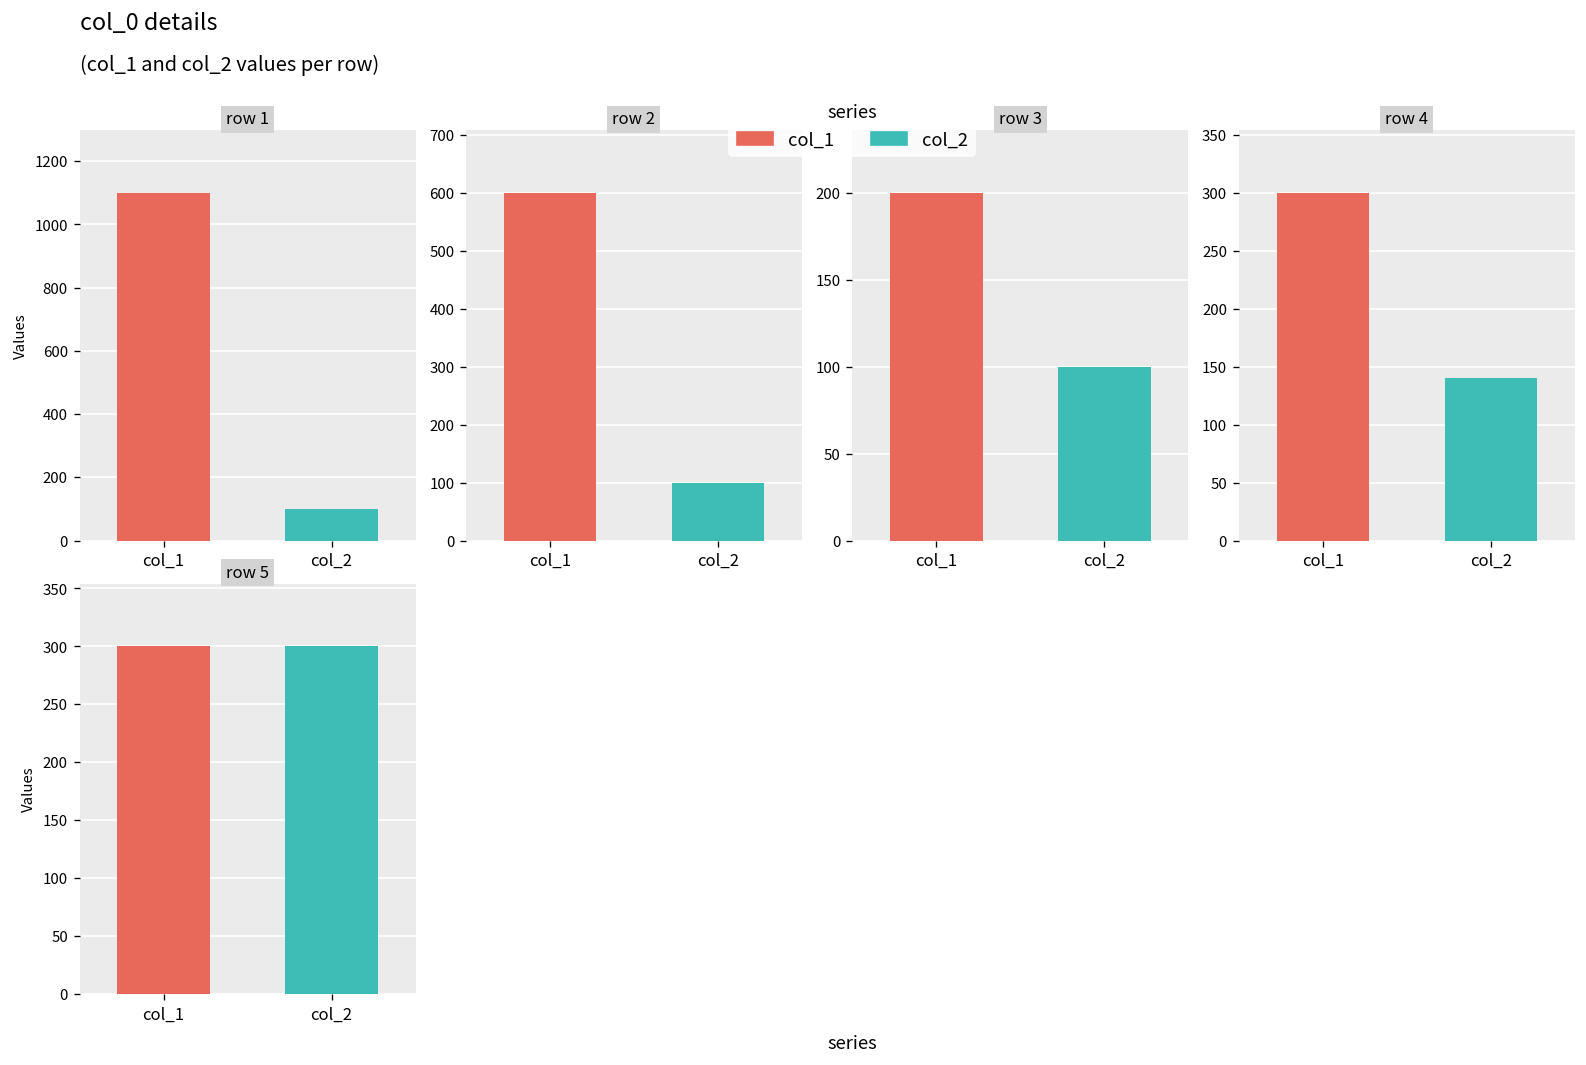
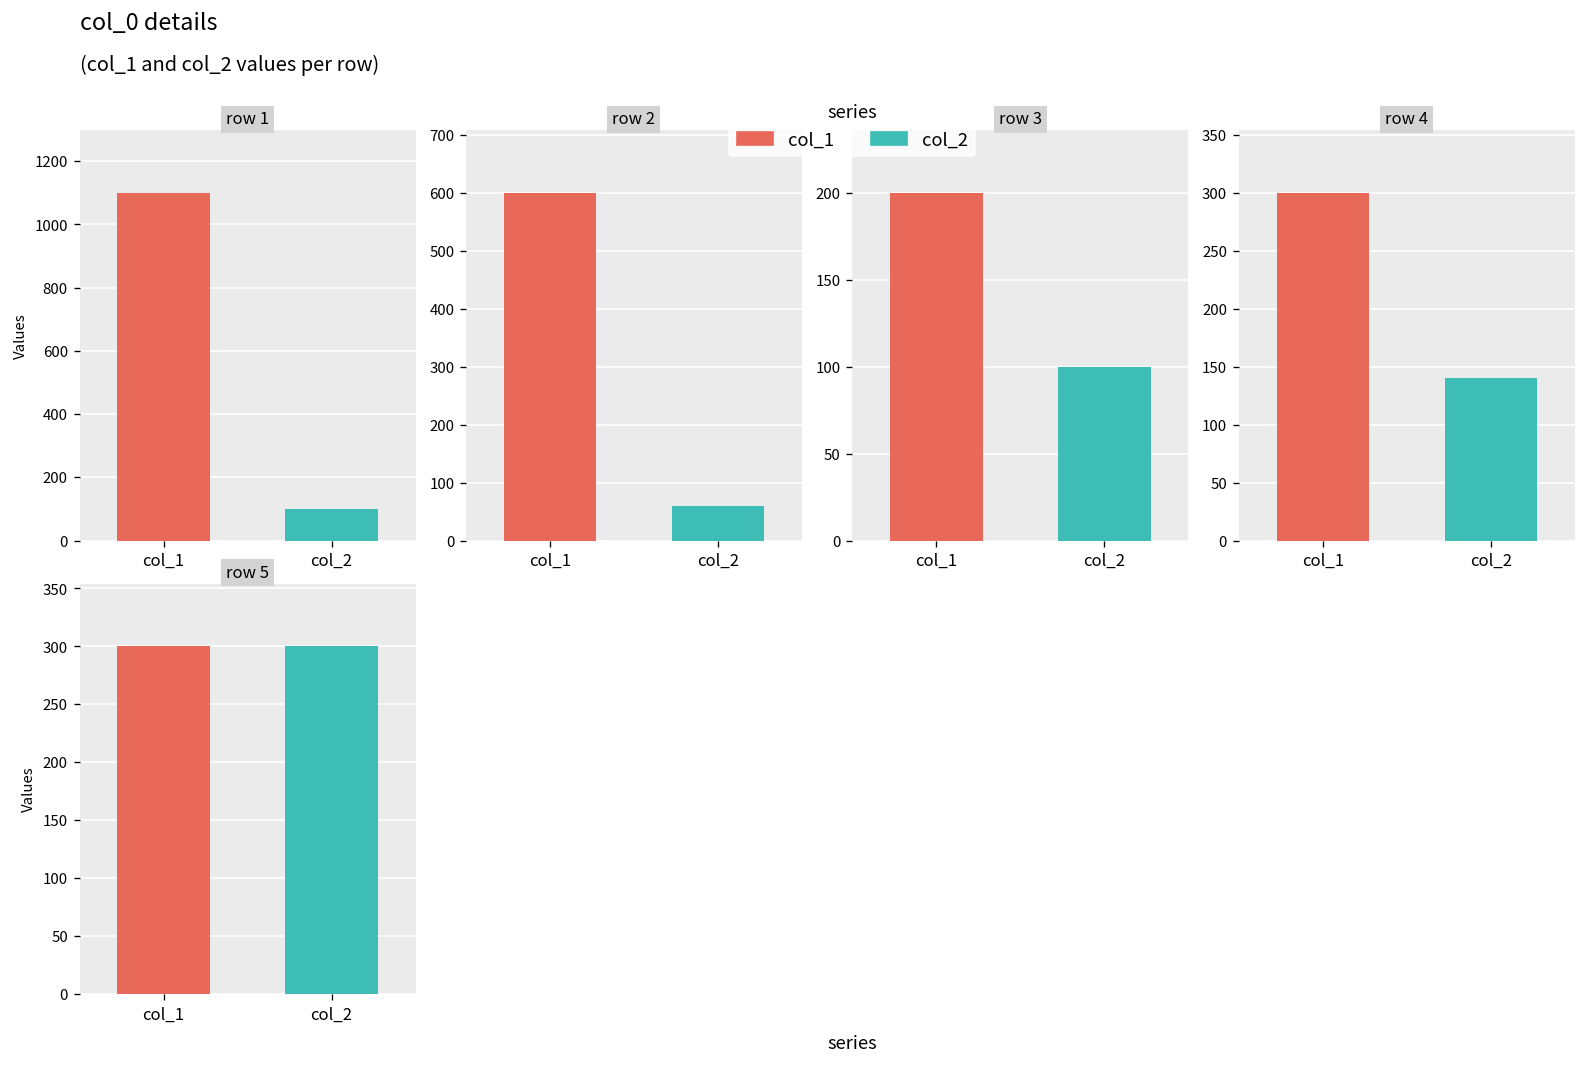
  {
    "row 1": {
      "col_1": 1100,
      "col_2": 100
    },
    "row 2": {
      "col_1": 600,
-     "col_2": 100
+     "col_2": 60
    },
    "row 3": {
      "col_1": 200,
      "col_2": 100
    },
    "row 4": {
      "col_1": 300,
      "col_2": 140
    },
    "row 5": {
      "col_1": 300,
      "col_2": 300
    }
  }
